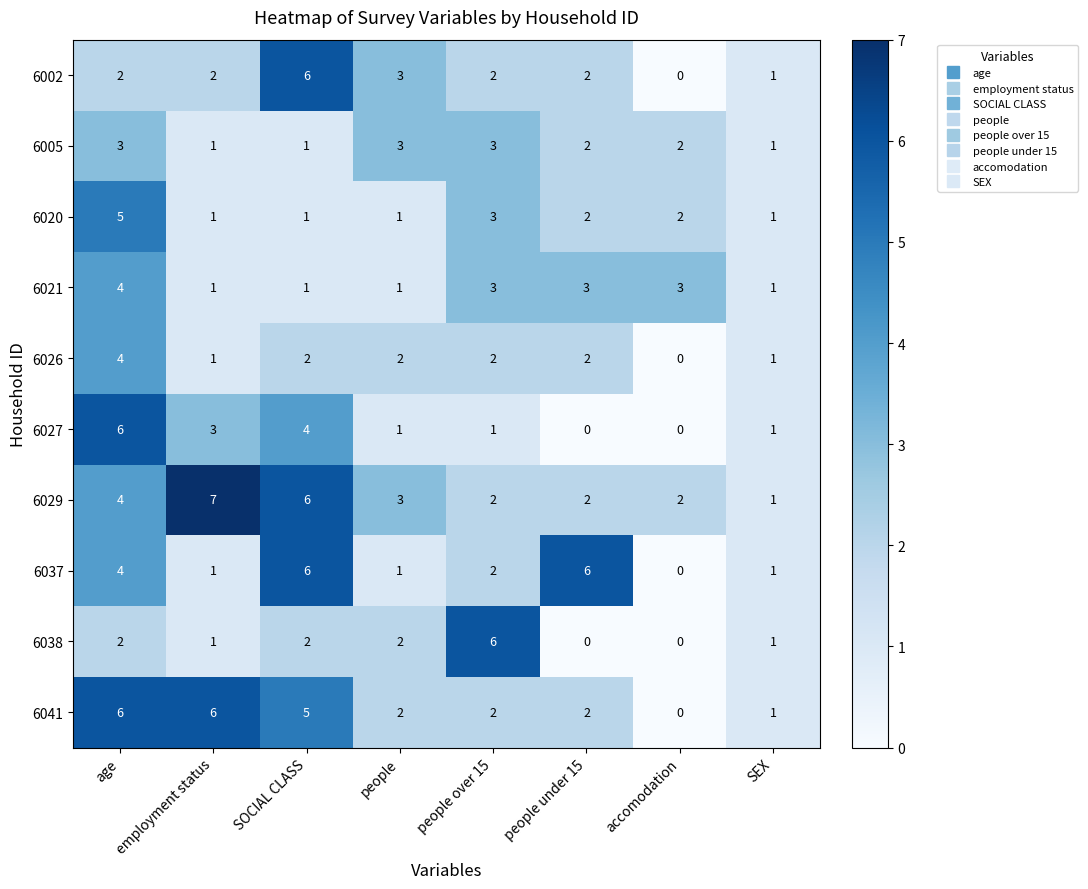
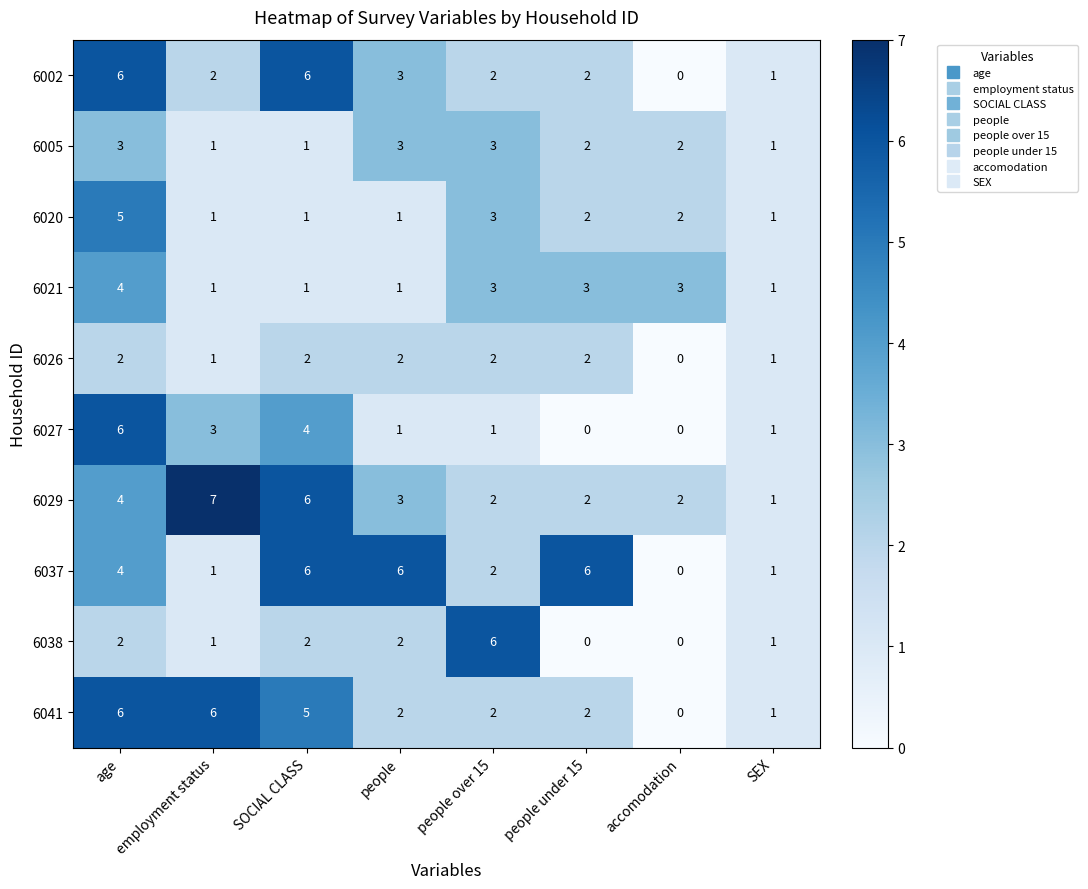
  {
    "6002": {
-     "age": 2,
+     "age": 6,
      "employment status": 2,
      "SOCIAL CLASS": 6,
      "people": 3,
      "people over 15": 2,
      "people under 15": 2,
      "accomodation": 0,
      "SEX": 1
    },
    "6005": {
      "age": 3,
      "employment status": 1,
      "SOCIAL CLASS": 1,
      "people": 3,
      "people over 15": 3,
      "people under 15": 2,
      "accomodation": 2,
      "SEX": 1
    },
    "6020": {
      "age": 5,
      "employment status": 1,
      "SOCIAL CLASS": 1,
      "people": 1,
      "people over 15": 3,
      "people under 15": 2,
      "accomodation": 2,
      "SEX": 1
    },
    "6021": {
      "age": 4,
      "employment status": 1,
      "SOCIAL CLASS": 1,
      "people": 1,
      "people over 15": 3,
      "people under 15": 3,
      "accomodation": 3,
      "SEX": 1
    },
    "6026": {
-     "age": 4,
+     "age": 2,
      "employment status": 1,
      "SOCIAL CLASS": 2,
      "people": 2,
      "people over 15": 2,
      "people under 15": 2,
      "accomodation": 0,
      "SEX": 1
    },
    "6027": {
      "age": 6,
      "employment status": 3,
      "SOCIAL CLASS": 4,
      "people": 1,
      "people over 15": 1,
      "people under 15": 0,
      "accomodation": 0,
      "SEX": 1
    },
    "6029": {
      "age": 4,
      "employment status": 7,
      "SOCIAL CLASS": 6,
      "people": 3,
      "people over 15": 2,
      "people under 15": 2,
      "accomodation": 2,
      "SEX": 1
    },
    "6037": {
      "age": 4,
      "employment status": 1,
      "SOCIAL CLASS": 6,
-     "people": 1,
+     "people": 6,
      "people over 15": 2,
      "people under 15": 6,
      "accomodation": 0,
      "SEX": 1
    },
    "6038": {
      "age": 2,
      "employment status": 1,
      "SOCIAL CLASS": 2,
      "people": 2,
      "people over 15": 6,
      "people under 15": 0,
      "accomodation": 0,
      "SEX": 1
    },
    "6041": {
      "age": 6,
      "employment status": 6,
      "SOCIAL CLASS": 5,
      "people": 2,
      "people over 15": 2,
      "people under 15": 2,
      "accomodation": 0,
      "SEX": 1
    }
  }
